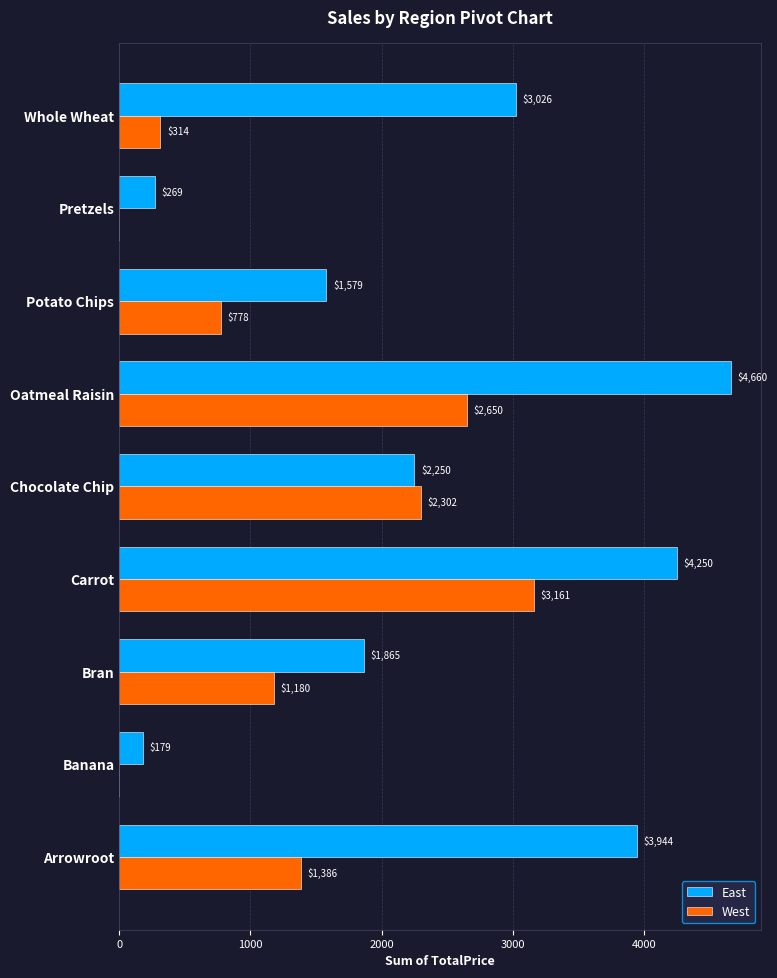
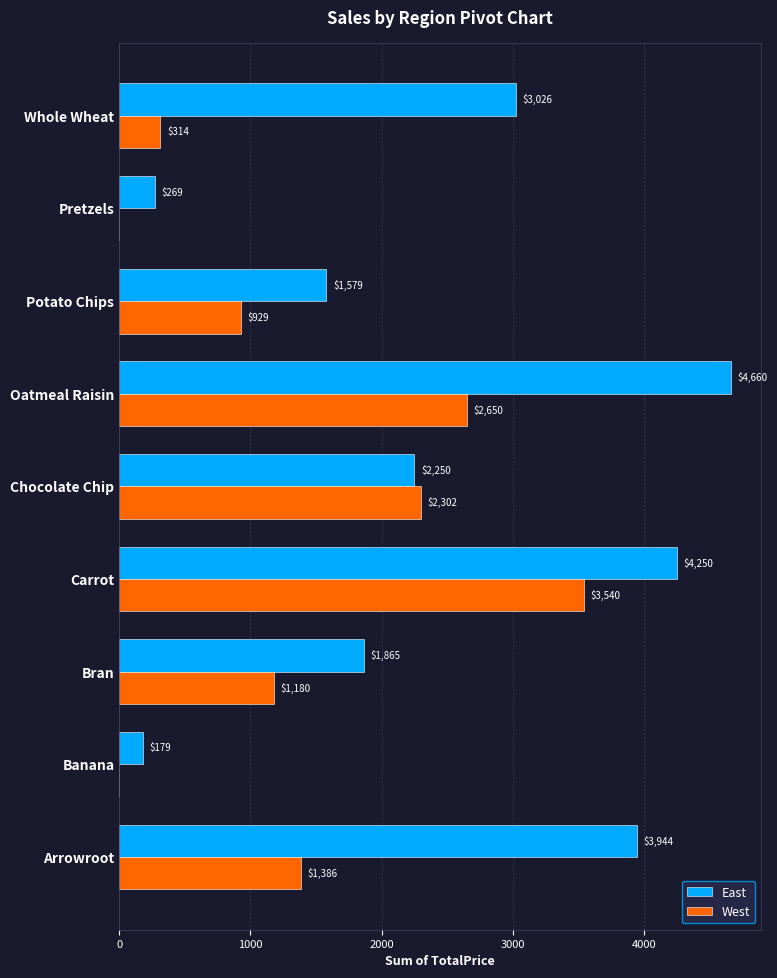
  {
    "East": {
      "Whole Wheat": "$3,026",
      "Pretzels": "$269",
      "Potato Chips": "$1,579",
      "Oatmeal Raisin": "$4,660",
      "Chocolate Chip": "$2,250",
      "Carrot": "$4,250",
      "Bran": "$1,865",
      "Banana": "$179",
      "Arrowroot": "$3,944"
    },
    "West": {
      "Whole Wheat": "$314",
-     "Potato Chips": "$778",
+     "Potato Chips": "$929",
      "Oatmeal Raisin": "$2,650",
      "Chocolate Chip": "$2,302",
-     "Carrot": "$3,161",
+     "Carrot": "$3,540",
      "Bran": "$1,180",
      "Arrowroot": "$1,386"
    }
  }
